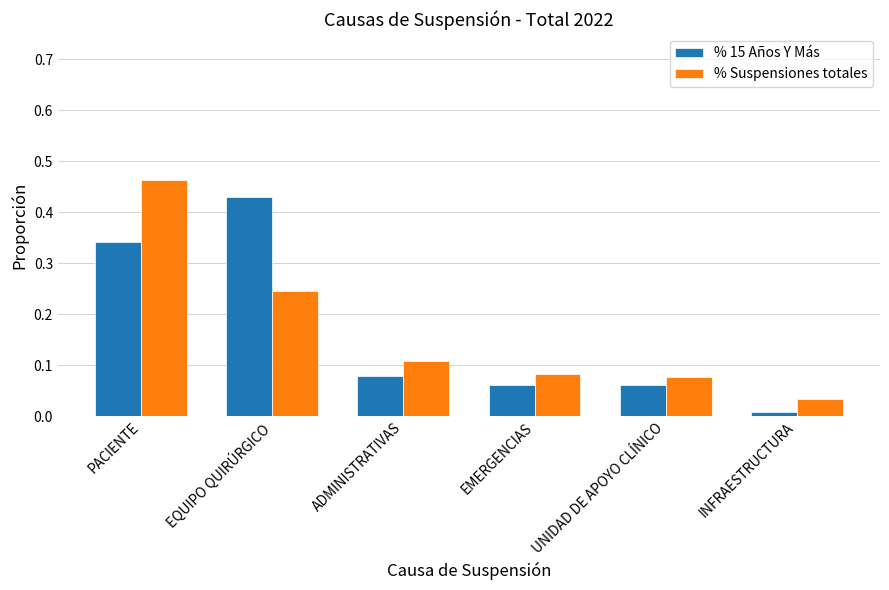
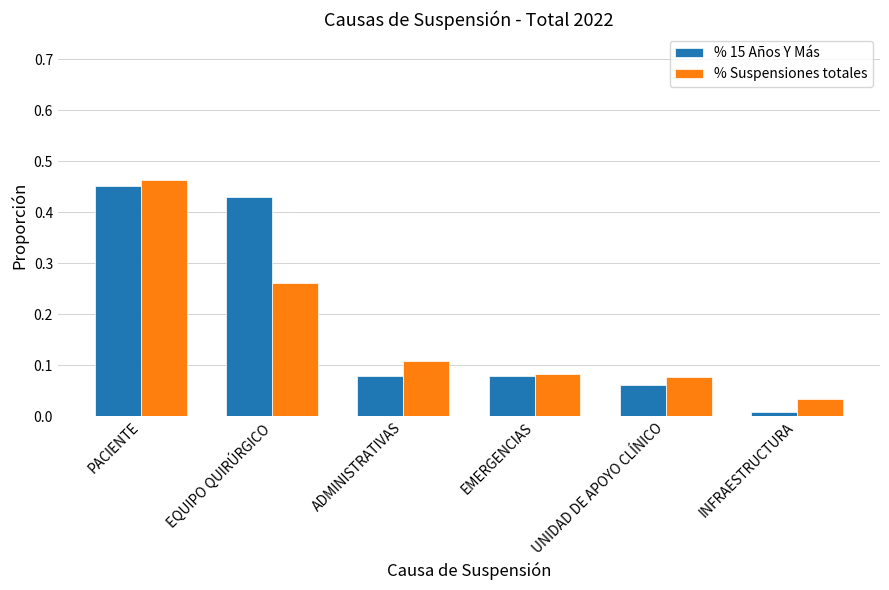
  {
    "% 15 Años Y Más": {
-     "PACIENTE": 0.34,
+     "PACIENTE": 0.45,
      "EQUIPO QUIRÚRGICO": 0.43,
      "ADMINISTRATIVAS": 0.08,
-     "EMERGENCIAS": 0.06,
+     "EMERGENCIAS": 0.08,
      "UNIDAD DE APOYO CLÍNICO": 0.06,
      "INFRAESTRUCTURA": 0.01
    },
    "% Suspensiones totales": {
      "PACIENTE": 0.46,
-     "EQUIPO QUIRÚRGICO": 0.25,
+     "EQUIPO QUIRÚRGICO": 0.26,
      "ADMINISTRATIVAS": 0.11,
      "EMERGENCIAS": 0.08,
      "UNIDAD DE APOYO CLÍNICO": 0.08,
      "INFRAESTRUCTURA": 0.03
    }
  }
